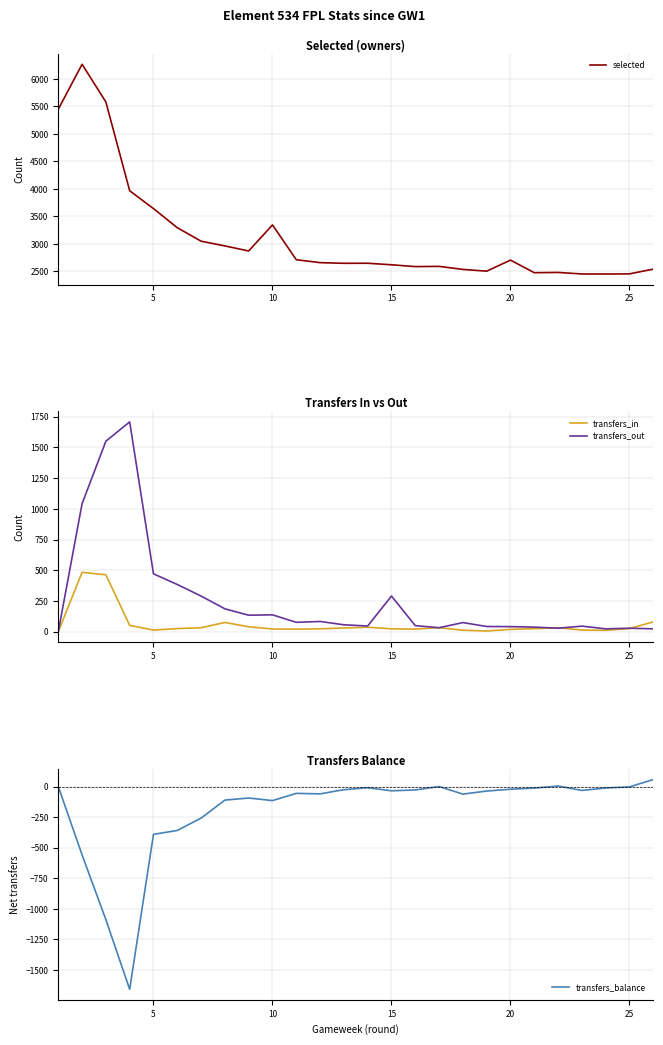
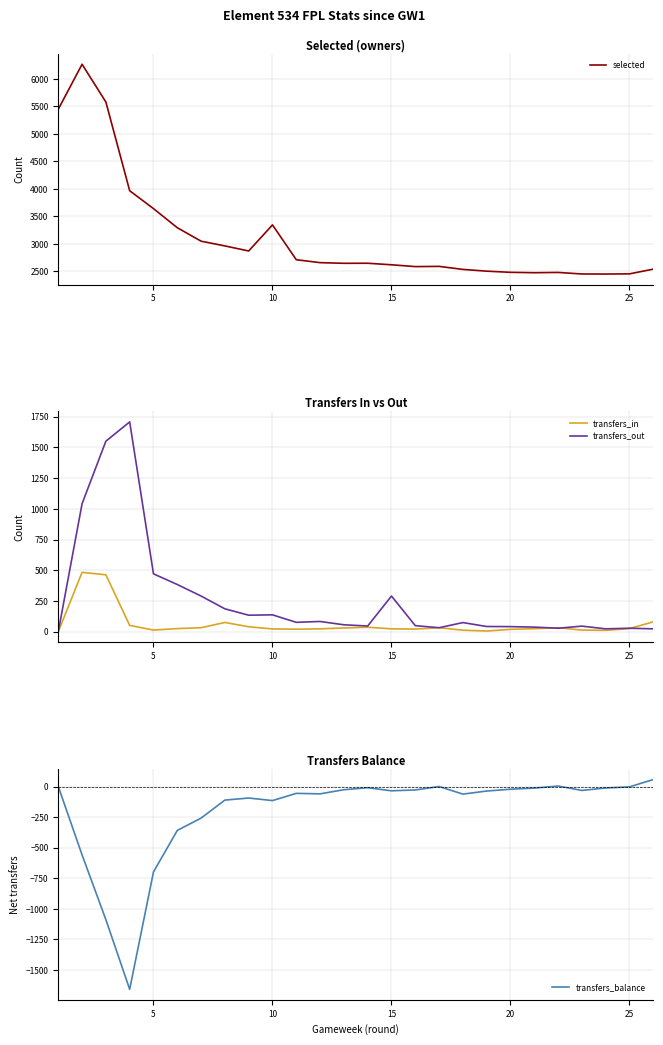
  {
    "Selected (owners)": {
      "5": 3600,
      "10": 3300,
      "15": 2600,
-     "20": 2700,
+     "20": 2500,
      "25": 2500
    },
    "Transfers In vs Out": {
      "transfers_in": {
        "5": 10,
        "10": 20,
        "15": 20,
        "20": 20
      },
      "transfers_out": {
        "5": 470,
        "10": 140,
        "15": 290,
        "20": 40
      }
    },
    "Transfers Balance": {
-     "5": -390,
+     "5": -700,
      "10": -120,
      "15": -40,
      "20": -20,
      "25": 0
    }
  }
